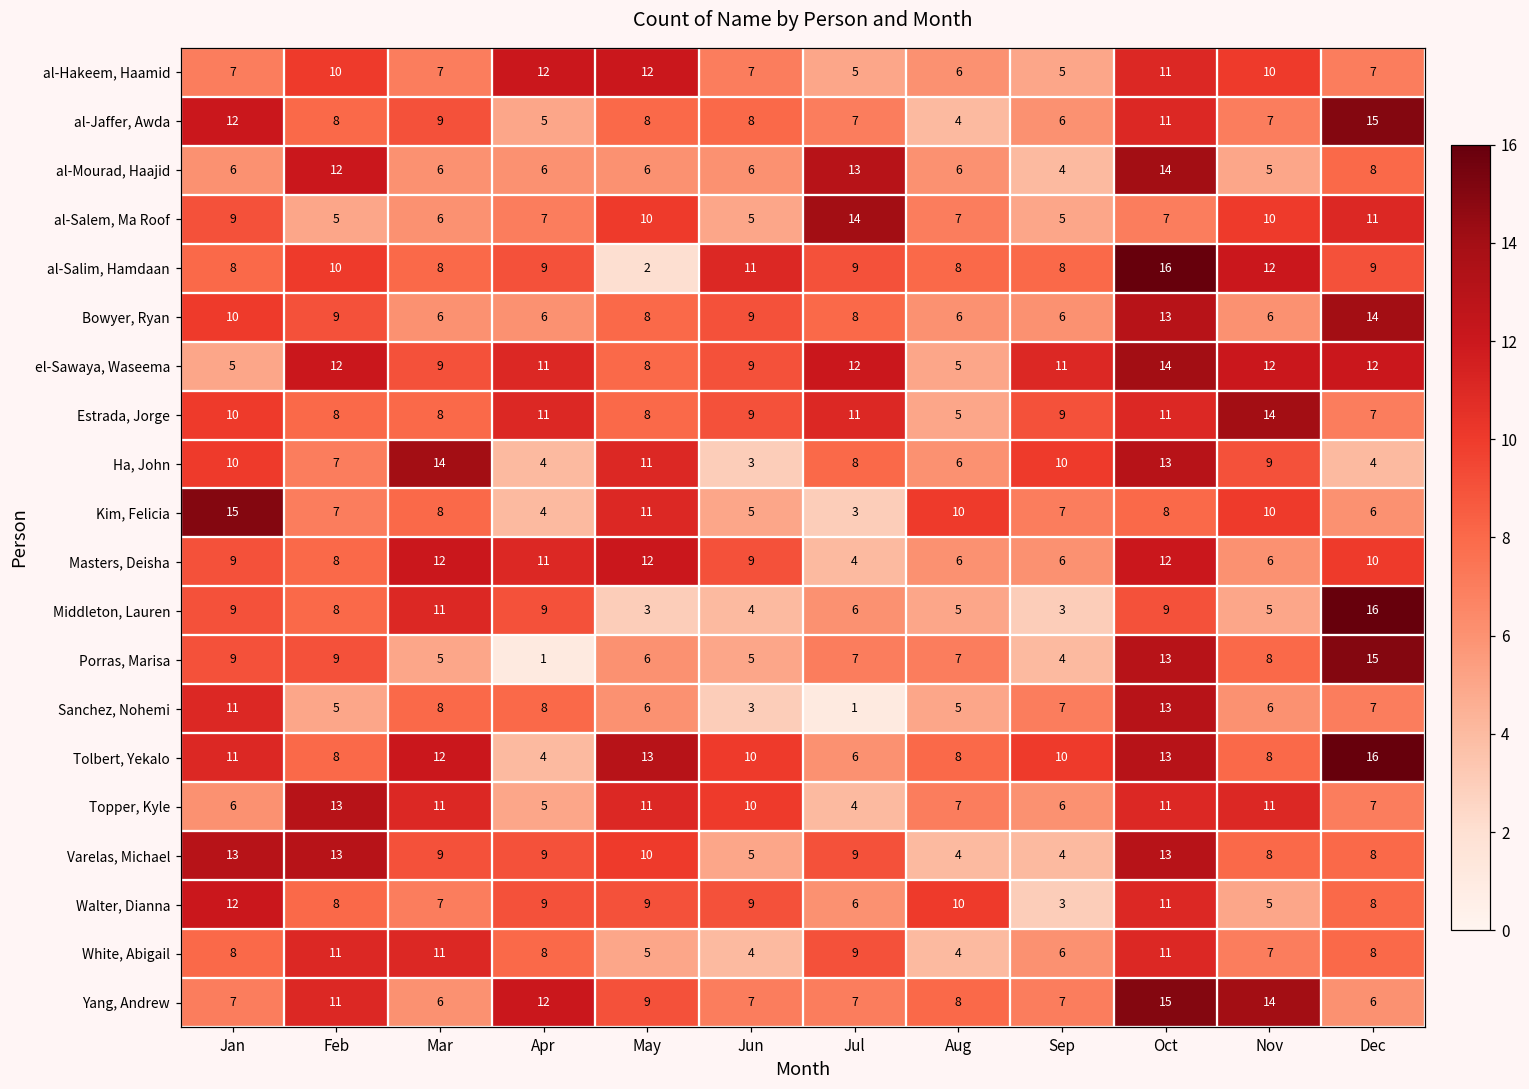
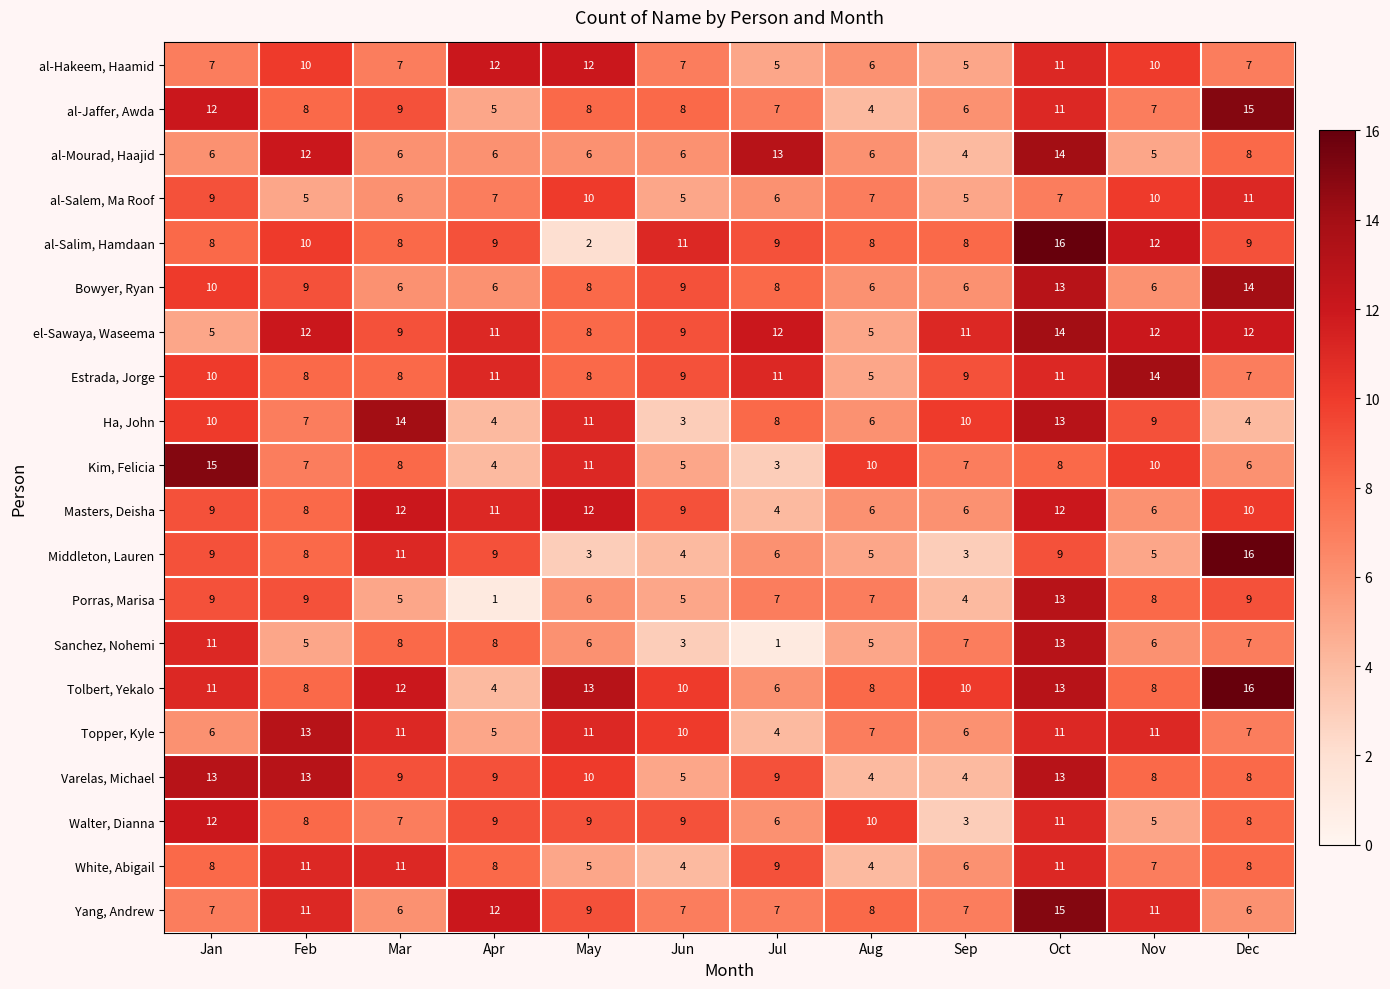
  {
    "al-Salem, Ma Roof": {
      "Jan": 9,
      "Feb": 5,
      "Mar": 6,
      "Apr": 7,
      "May": 10,
      "Jun": 5,
-     "Jul": 14,
+     "Jul": 6,
      "Aug": 7,
      "Sep": 5,
      "Oct": 7,
      "Nov": 10,
      "Dec": 11
    },
    "Porras, Marisa": {
      "Jan": 9,
      "Feb": 9,
      "Mar": 5,
      "Apr": 1,
      "May": 6,
      "Jun": 5,
      "Jul": 7,
      "Aug": 7,
      "Sep": 4,
      "Oct": 13,
      "Nov": 8,
-     "Dec": 15
+     "Dec": 9
    },
    "Yang, Andrew": {
      "Jan": 7,
      "Feb": 11,
      "Mar": 6,
      "Apr": 12,
      "May": 9,
      "Jun": 7,
      "Jul": 7,
      "Aug": 8,
      "Sep": 7,
      "Oct": 15,
-     "Nov": 14,
+     "Nov": 11,
      "Dec": 6
    }
  }
